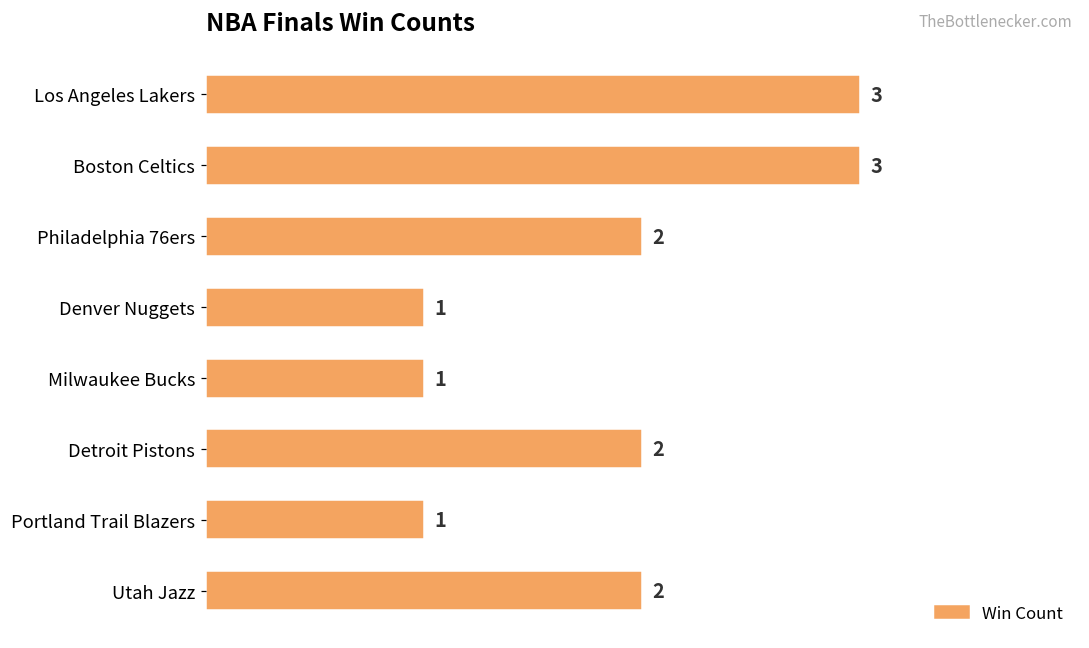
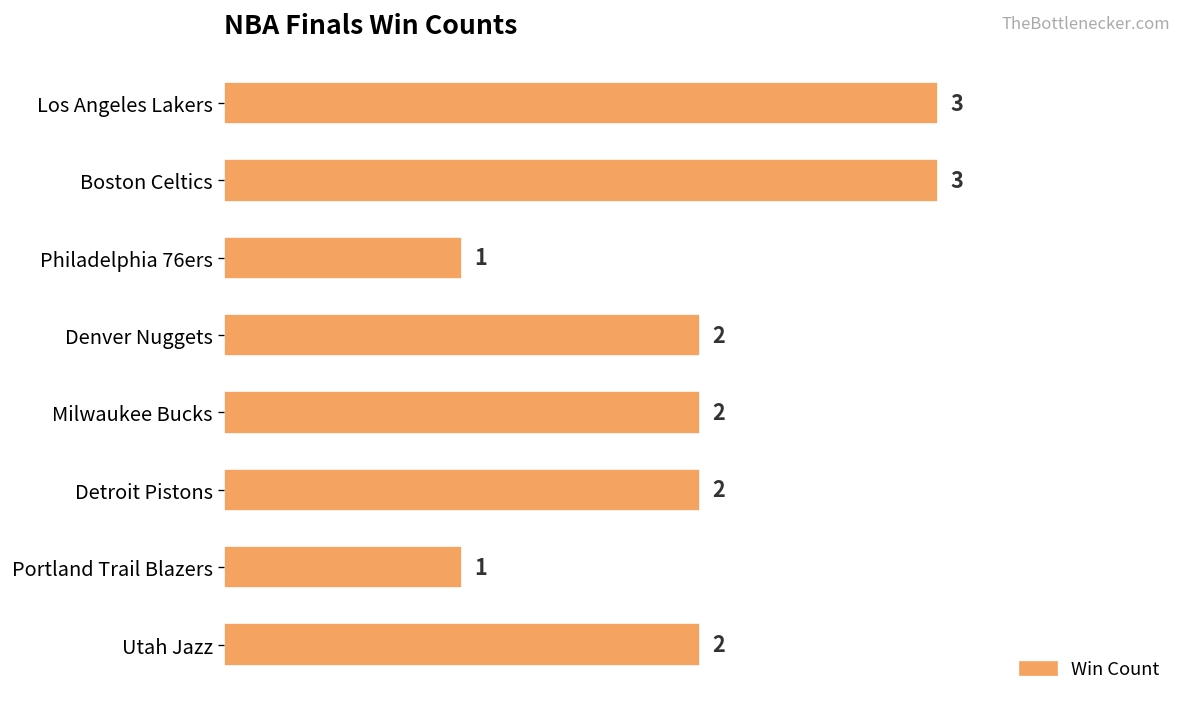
  {
    "Los Angeles Lakers": 3,
    "Boston Celtics": 3,
-   "Philadelphia 76ers": 2,
-   "Denver Nuggets": 1,
-   "Milwaukee Bucks": 1,
+   "Philadelphia 76ers": 1,
+   "Denver Nuggets": 2,
+   "Milwaukee Bucks": 2,
    "Detroit Pistons": 2,
    "Portland Trail Blazers": 1,
    "Utah Jazz": 2
  }
